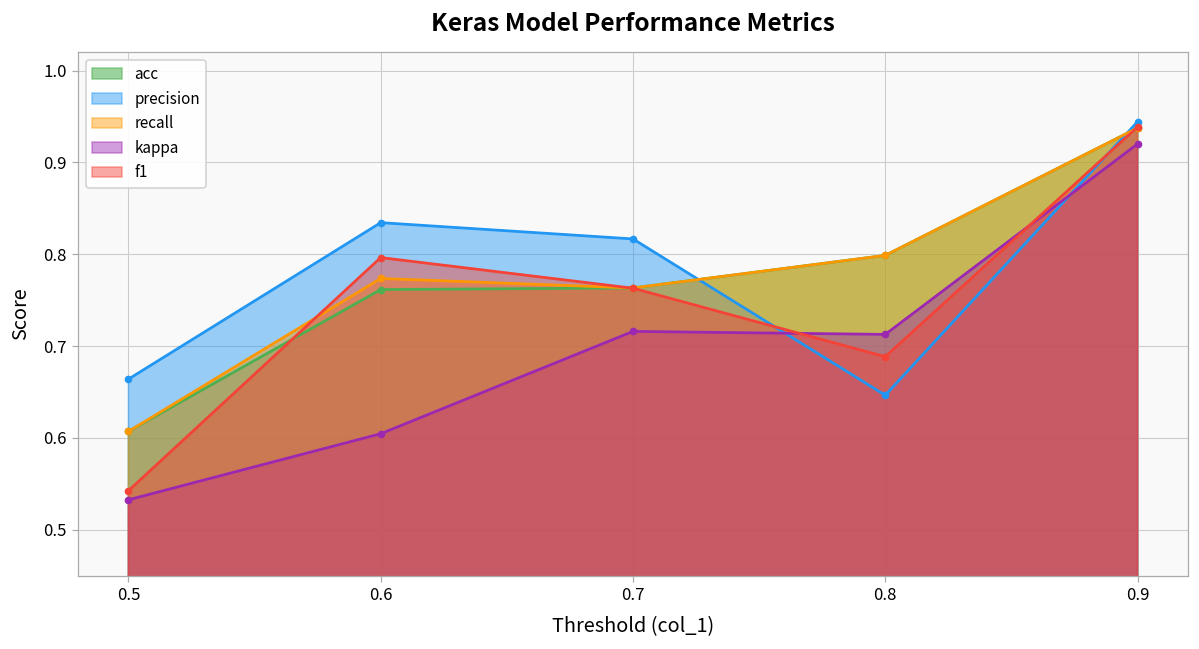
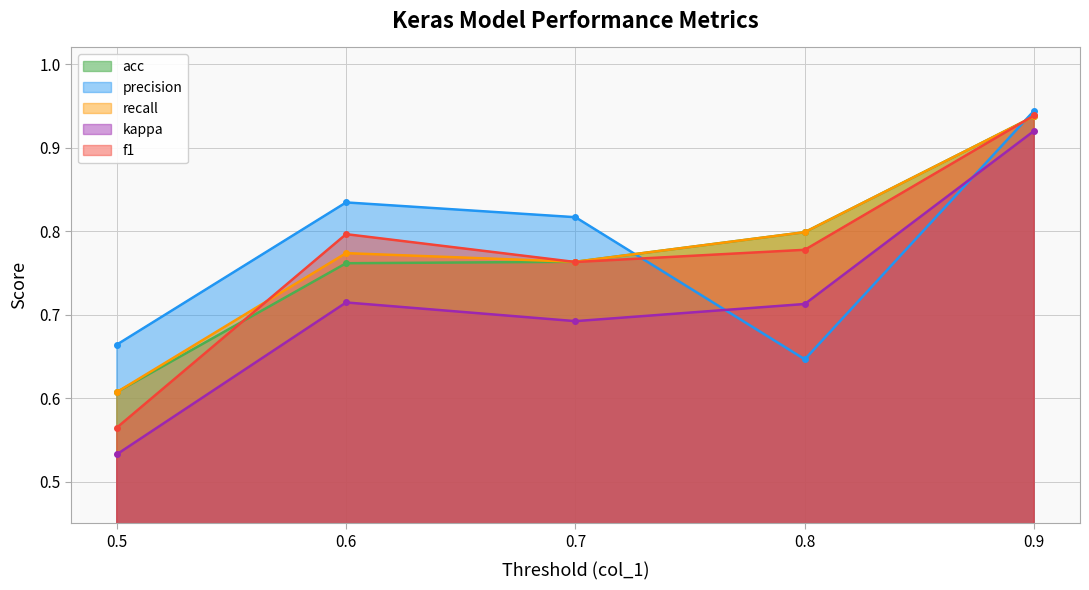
  {
    "acc": {
      "0.6": 0.76
    },
    "precision": {
      "0.5": 0.66,
      "0.6": 0.83,
      "0.7": 0.82,
      "0.8": 0.65,
      "0.9": 0.94
    },
    "recall": {
      "0.6": 0.77
    },
    "kappa": {
      "0.5": 0.53,
-     "0.6": 0.60,
-     "0.7": 0.72,
+     "0.6": 0.71,
+     "0.7": 0.69,
      "0.8": 0.71,
      "0.9": 0.92
    },
    "f1": {
-     "0.5": 0.54,
+     "0.5": 0.56,
      "0.6": 0.80,
-     "0.8": 0.69
+     "0.8": 0.78
    }
  }
